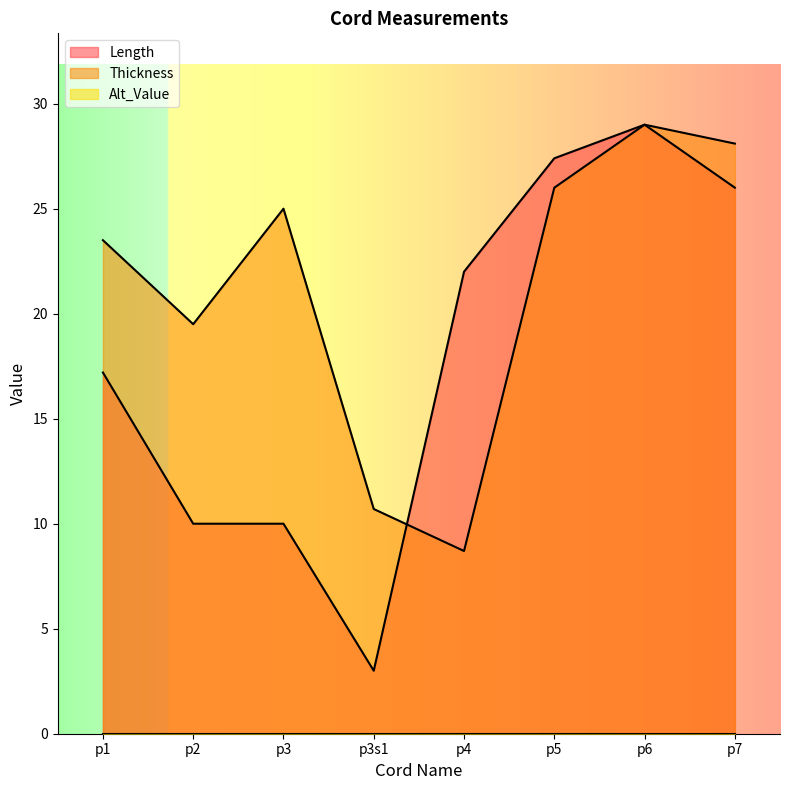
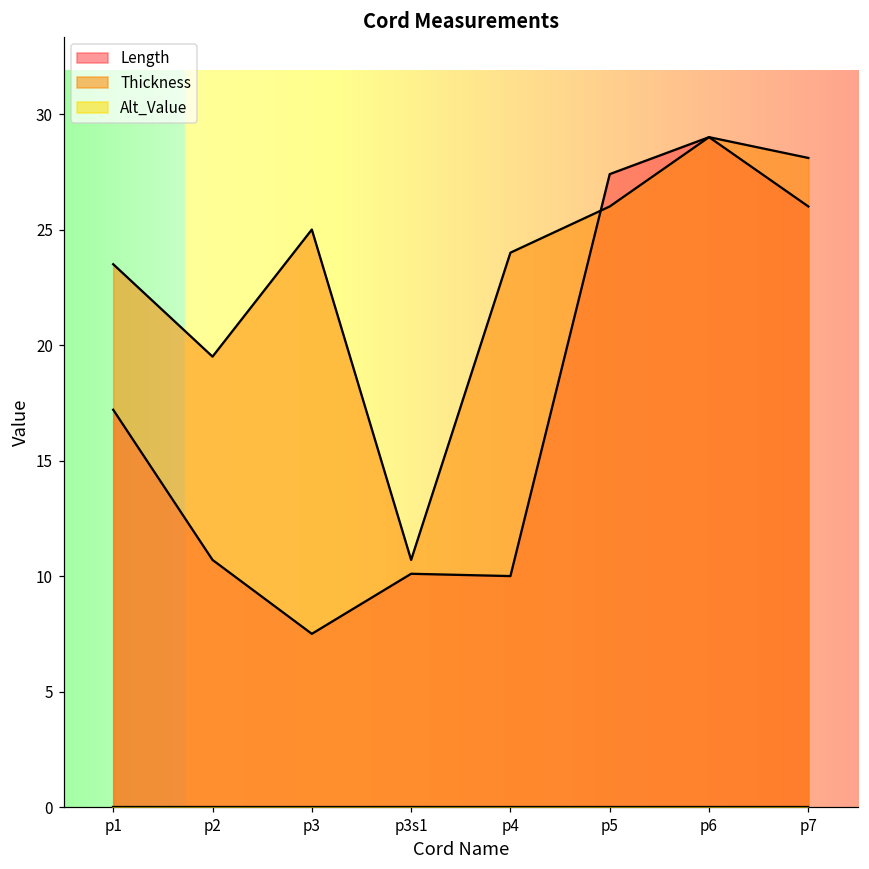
  {
    "Length": {
      "p1": 17.2,
-     "p2": 10.0,
-     "p3": 10.0,
-     "p3s1": 3.0,
-     "p4": 22,
+     "p2": 10.7,
+     "p3": 7.5,
+     "p3s1": 10.1,
+     "p4": 10,
      "p5": 27.4,
      "p7": 26.0
    },
    "Thickness": {
      "p1": 23.5,
      "p2": 19.5,
      "p3": 25.0,
      "p3s1": 10.7,
-     "p4": 8.7,
+     "p4": 24.0,
      "p5": 26.0,
      "p7": 28.1
    },
    "Alt_Value": {
      "p1": 0.0,
      "p2": 0.0,
      "p3": 0.0,
      "p3s1": 0.0,
      "p4": 0.0,
      "p5": 0.0,
      "p6": 0.0,
      "p7": 0.0
    }
  }
